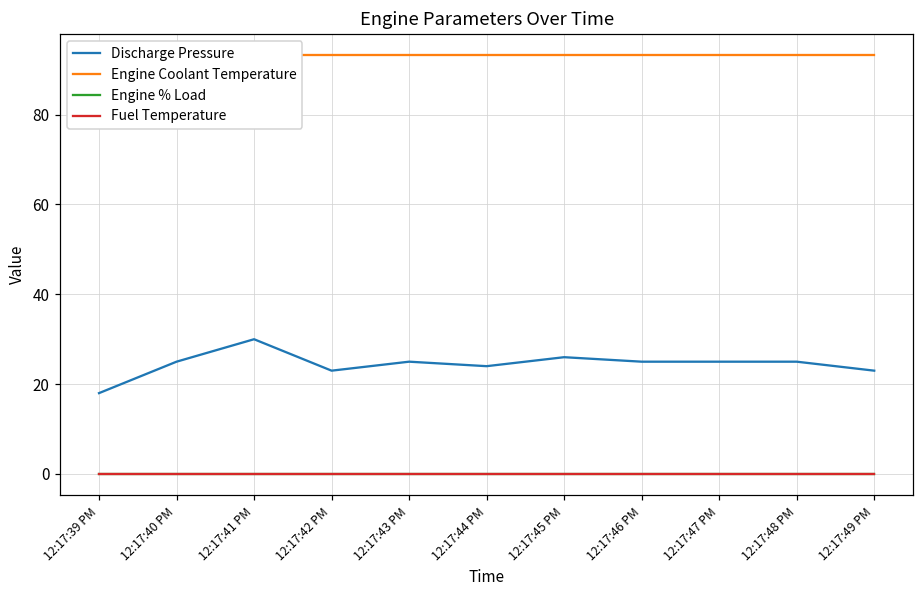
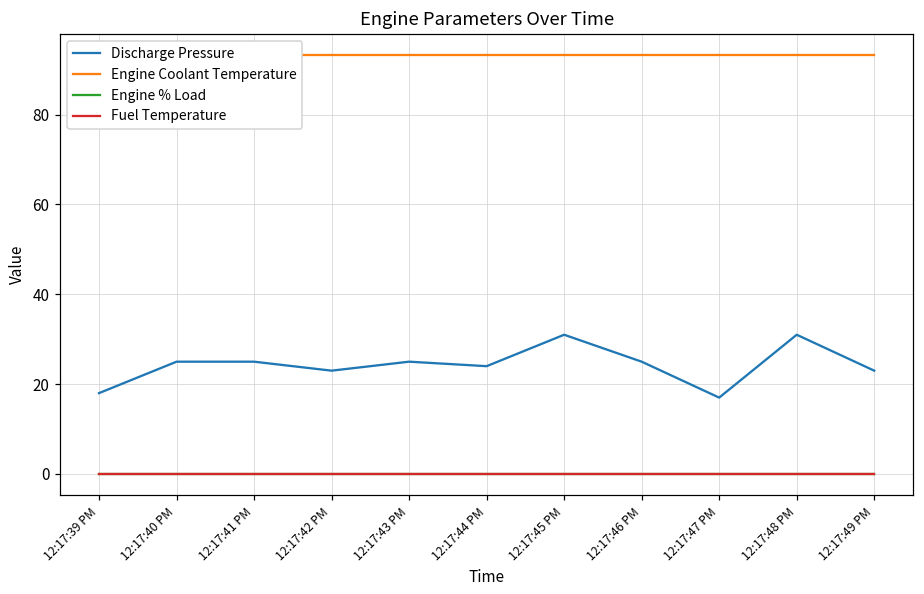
  {
    "Discharge Pressure": {
      "12:17:39 PM": 18,
      "12:17:40 PM": 25,
-     "12:17:41 PM": 30,
+     "12:17:41 PM": 25,
      "12:17:42 PM": 23,
      "12:17:43 PM": 25,
      "12:17:44 PM": 24,
-     "12:17:45 PM": 26,
+     "12:17:45 PM": 31,
      "12:17:46 PM": 25,
-     "12:17:47 PM": 25,
-     "12:17:48 PM": 25,
+     "12:17:47 PM": 17,
+     "12:17:48 PM": 31,
      "12:17:49 PM": 23
    },
    "Engine Coolant Temperature": {
      "12:17:42 PM": 93,
      "12:17:43 PM": 93,
      "12:17:44 PM": 93,
      "12:17:45 PM": 93,
      "12:17:46 PM": 93,
      "12:17:47 PM": 93,
      "12:17:48 PM": 93,
      "12:17:49 PM": 93
    },
    "Fuel Temperature": {
      "12:17:39 PM": 0,
      "12:17:40 PM": 0,
      "12:17:41 PM": 0,
      "12:17:42 PM": 0,
      "12:17:43 PM": 0,
      "12:17:44 PM": 0,
      "12:17:45 PM": 0,
      "12:17:46 PM": 0,
      "12:17:47 PM": 0,
      "12:17:48 PM": 0,
      "12:17:49 PM": 0
    }
  }
